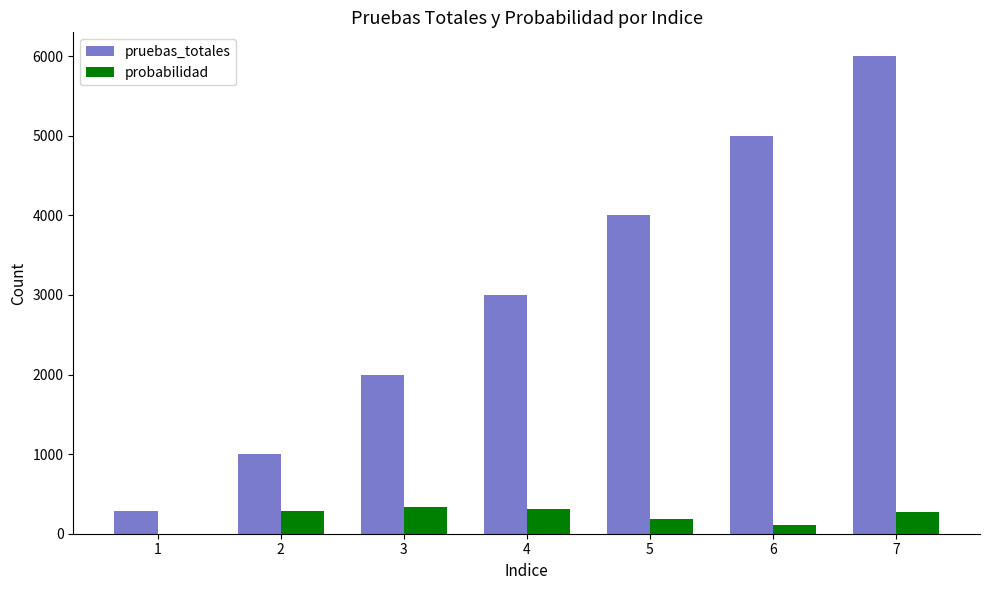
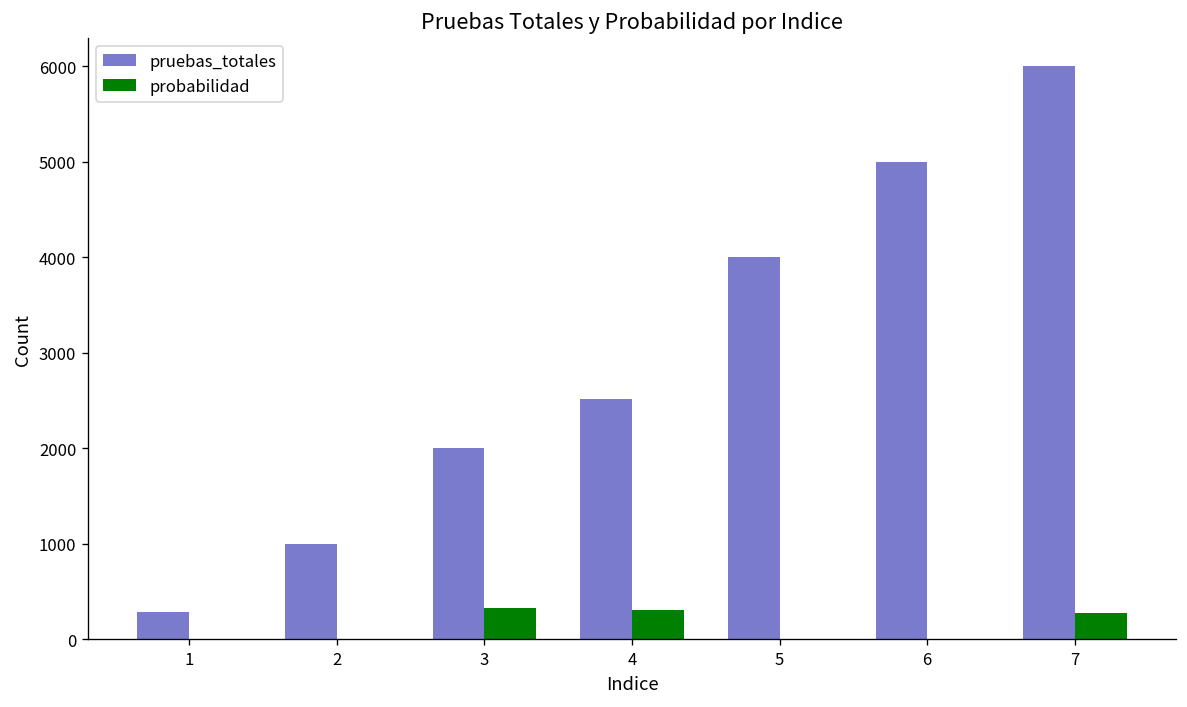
  {
    "pruebas_totales": {
      "1": 300,
      "2": 1000,
      "3": 2000,
-     "4": 3000,
+     "4": 2500,
      "5": 4000,
      "6": 5000,
      "7": 6000
    },
    "probabilidad": {
-     "2": 300,
+     "2": 0,
      "3": 300,
      "4": 300,
-     "5": 200,
-     "6": 100,
+     "5": 0,
+     "6": 0,
      "7": 300
    }
  }
